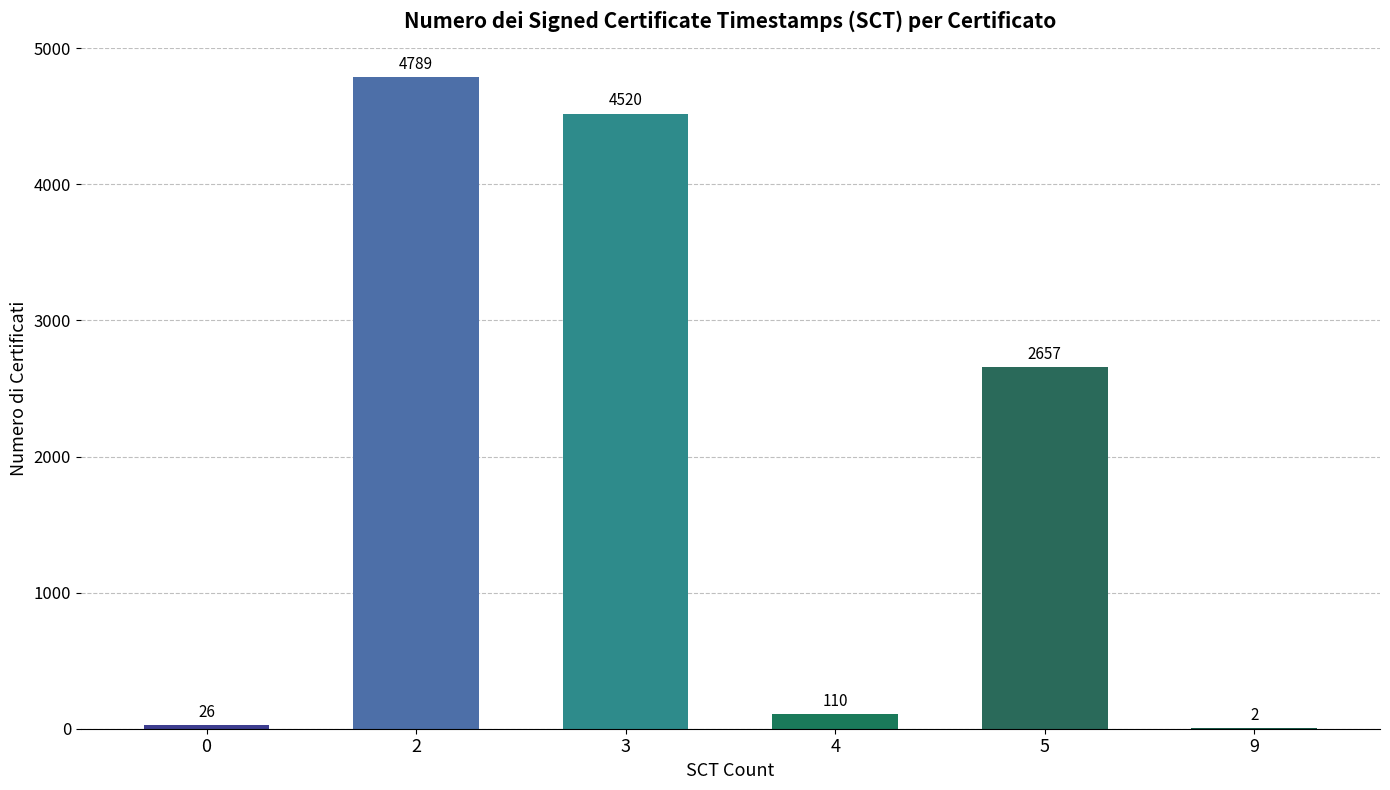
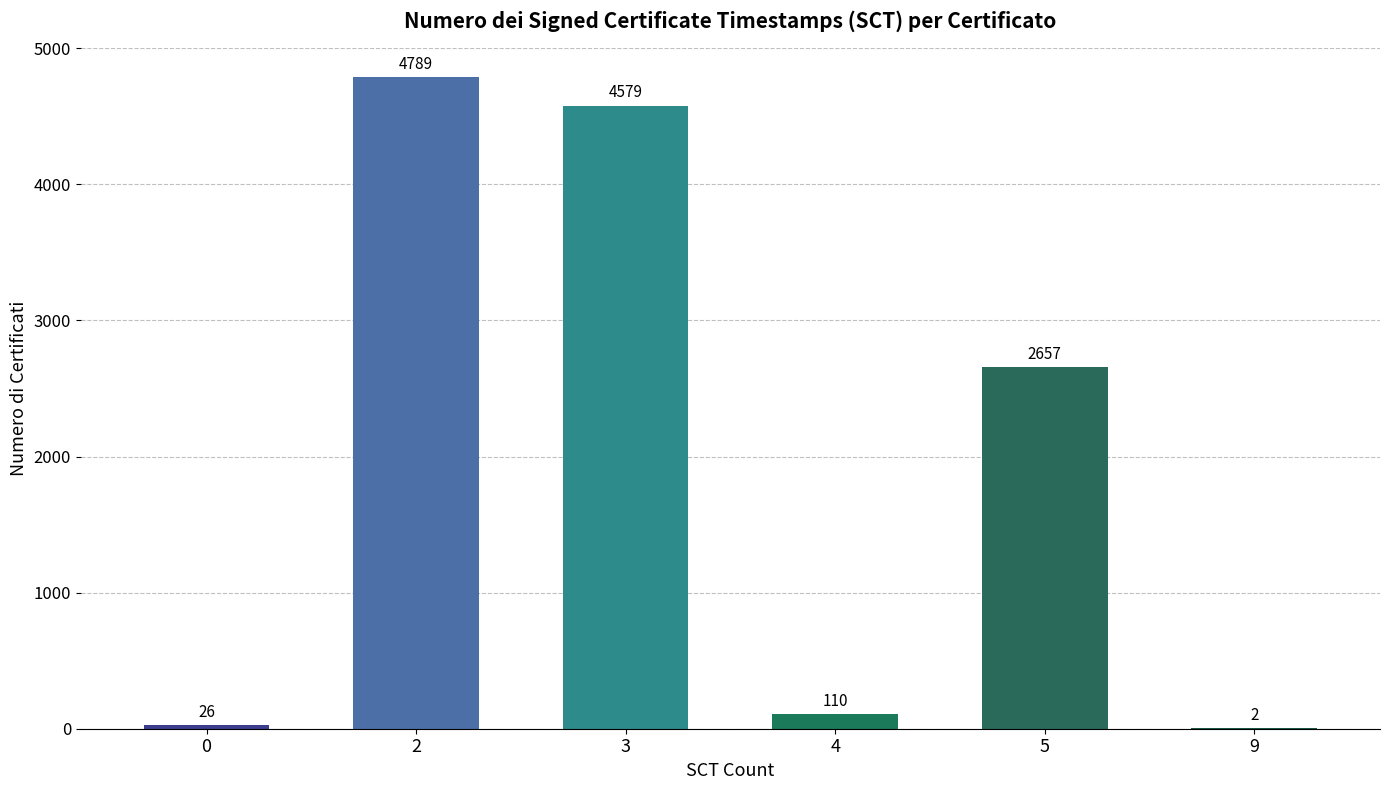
  {
    "0": 26,
    "2": 4789,
-   "3": 4520,
+   "3": 4579,
    "4": 110,
    "5": 2657,
    "9": 2
  }
